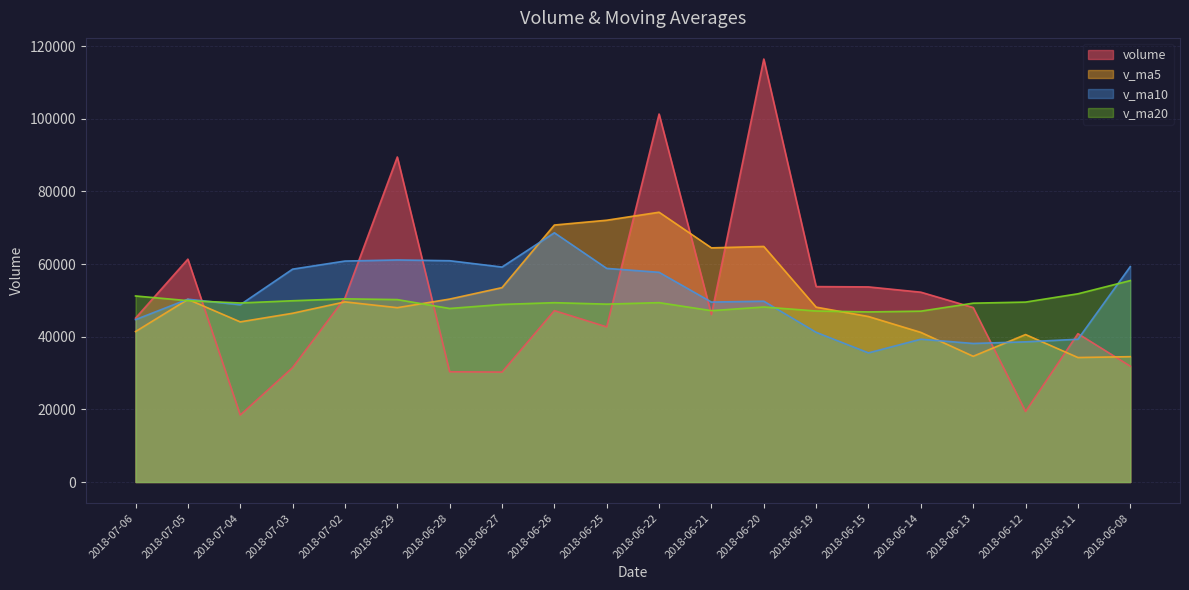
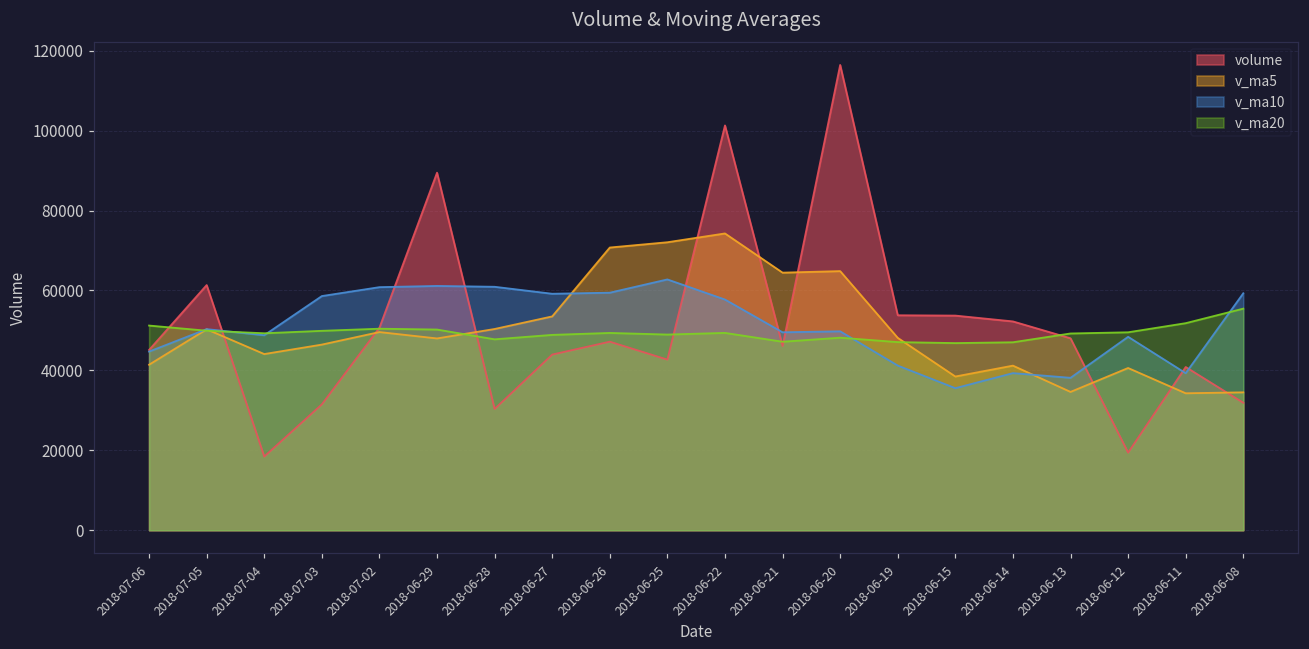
  {
    "volume": {
      "2018-07-05": 61000,
      "2018-07-04": 18000,
      "2018-07-03": 32000,
      "2018-06-29": 89000,
      "2018-06-28": 30000,
-     "2018-06-27": 30000,
+     "2018-06-27": 44000,
      "2018-06-26": 47000,
      "2018-06-25": 43000,
      "2018-06-22": 101000,
      "2018-06-21": 46000,
      "2018-06-20": 116000,
      "2018-06-19": 54000,
      "2018-06-15": 54000,
      "2018-06-14": 52000,
      "2018-06-13": 48000,
      "2018-06-12": 19000,
      "2018-06-11": 41000,
      "2018-06-08": 32000
    },
    "v_ma5": {
      "2018-07-06": 41000,
      "2018-07-04": 44000,
      "2018-07-03": 46000,
      "2018-07-02": 50000,
      "2018-06-29": 48000,
      "2018-06-28": 50000,
      "2018-06-27": 54000,
      "2018-06-26": 71000,
      "2018-06-25": 72000,
      "2018-06-22": 74000,
      "2018-06-21": 64000,
      "2018-06-20": 65000,
      "2018-06-19": 48000,
-     "2018-06-15": 46000,
+     "2018-06-15": 38000,
      "2018-06-14": 41000,
      "2018-06-13": 35000,
      "2018-06-12": 41000,
      "2018-06-11": 34000,
      "2018-06-08": 35000
    },
    "v_ma10": {
      "2018-07-03": 59000,
      "2018-07-02": 61000,
      "2018-06-29": 61000,
      "2018-06-28": 61000,
      "2018-06-27": 59000,
-     "2018-06-26": 69000,
-     "2018-06-25": 59000,
+     "2018-06-26": 59000,
+     "2018-06-25": 63000,
      "2018-06-22": 58000,
      "2018-06-21": 50000,
      "2018-06-20": 50000,
      "2018-06-19": 41000,
      "2018-06-15": 36000,
      "2018-06-14": 39000,
      "2018-06-13": 38000,
-     "2018-06-12": 39000,
+     "2018-06-12": 48000,
      "2018-06-11": 39000,
      "2018-06-08": 59000
    },
    "v_ma20": {
      "2018-07-06": 51000,
      "2018-07-03": 50000,
      "2018-06-29": 50000,
      "2018-06-28": 48000,
      "2018-06-27": 49000,
      "2018-06-26": 49000,
      "2018-06-25": 49000,
      "2018-06-22": 49000,
      "2018-06-21": 47000,
      "2018-06-20": 48000,
      "2018-06-19": 47000,
      "2018-06-15": 47000,
      "2018-06-14": 47000,
      "2018-06-13": 49000,
      "2018-06-12": 50000,
      "2018-06-11": 52000,
      "2018-06-08": 55000
    }
  }
